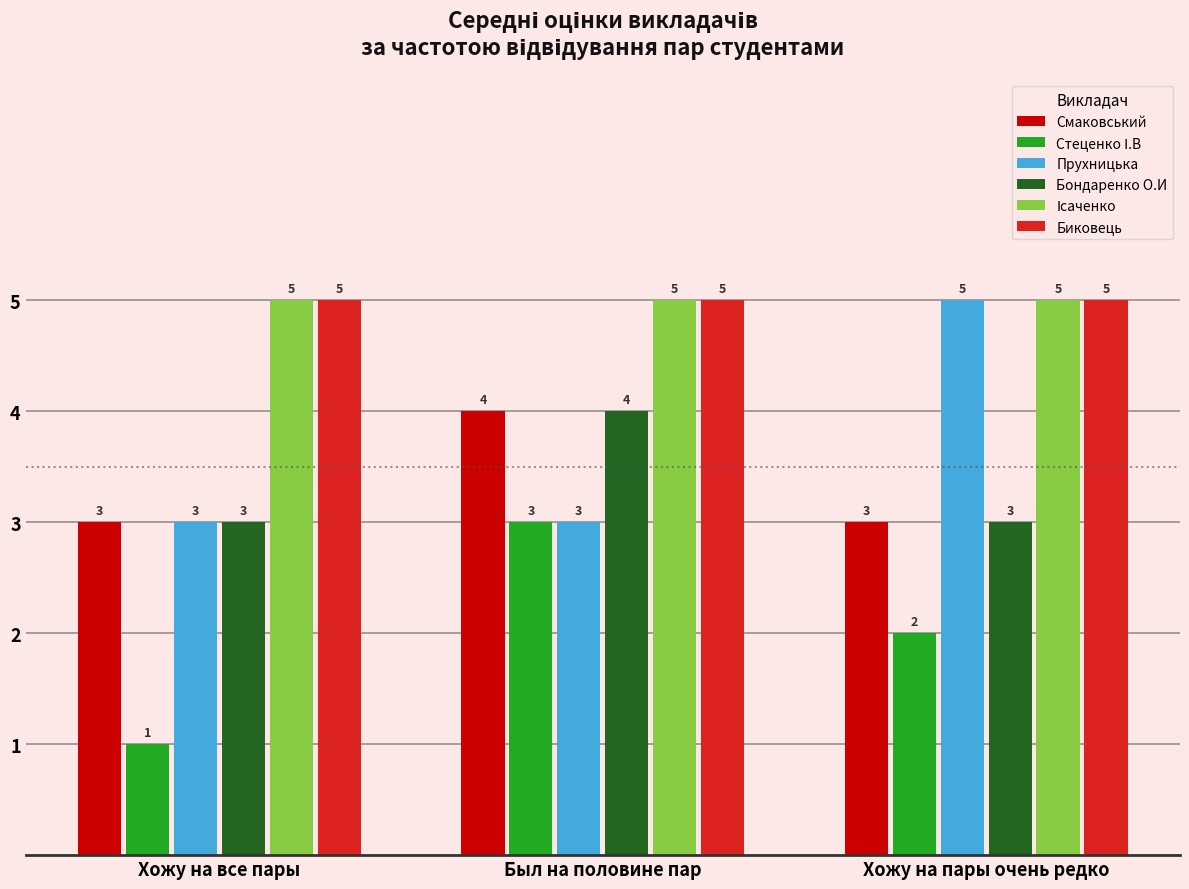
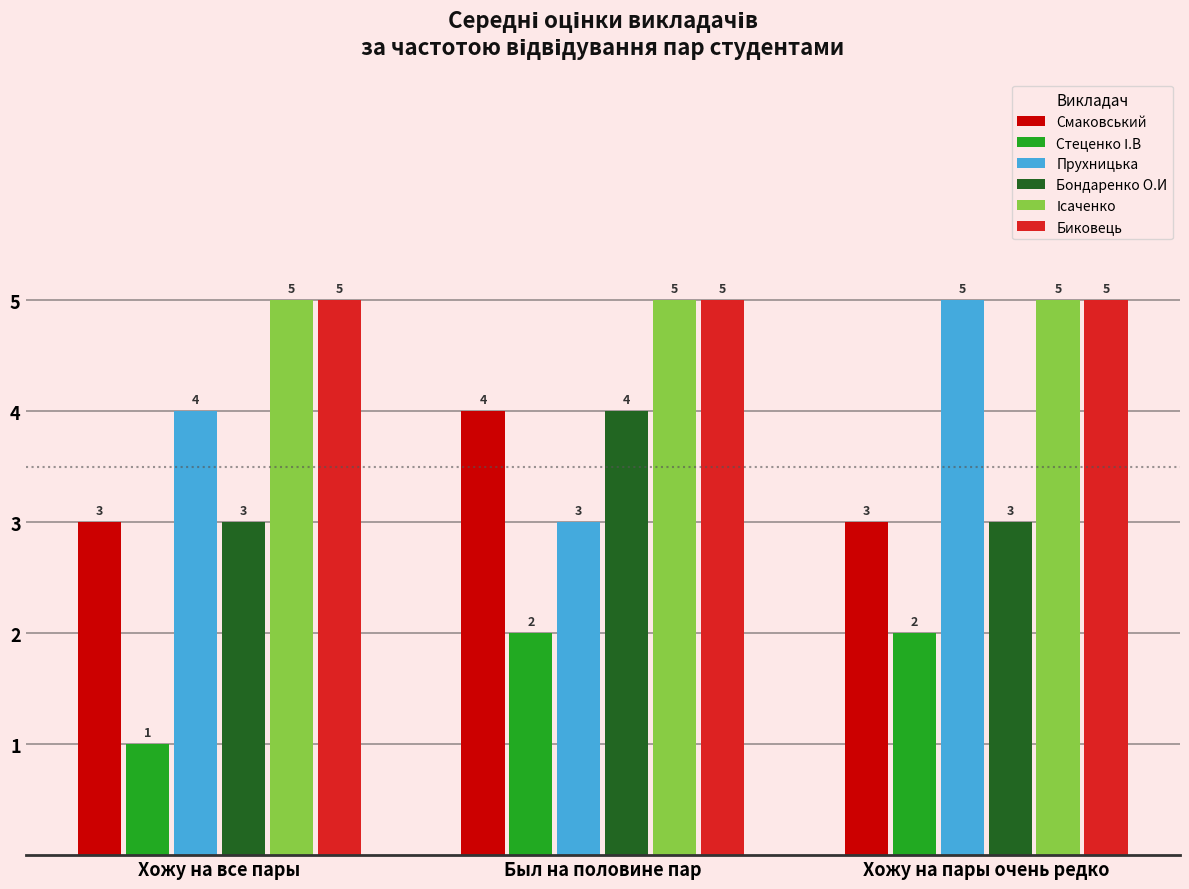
  {
    "Стеценко І.В": {
      "Хожу на все пары": 1,
-     "Был на половине пар": 3,
+     "Был на половине пар": 2,
      "Хожу на пары очень редко": 2
    },
    "Прухницька": {
-     "Хожу на все пары": 3,
+     "Хожу на все пары": 4,
      "Был на половине пар": 3,
      "Хожу на пары очень редко": 5
    },
    "Бондаренко О.И": {
      "Хожу на все пары": 3,
      "Был на половине пар": 4,
      "Хожу на пары очень редко": 3
    },
    "Ісаченко": {
      "Хожу на все пары": 5,
      "Был на половине пар": 5,
      "Хожу на пары очень редко": 5
    }
  }
